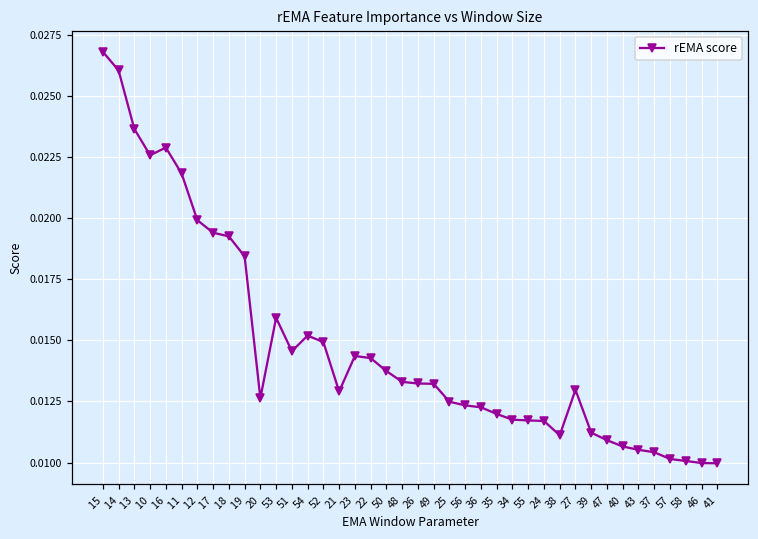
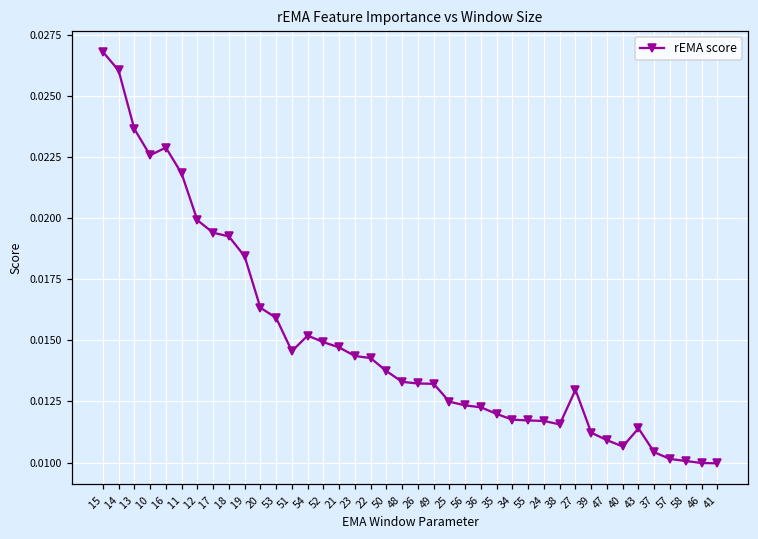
  {
    "15": 0.0268,
    "14": 0.0260,
    "13": 0.0236,
    "10": 0.0226,
    "16": 0.0229,
    "11": 0.0218,
    "12": 0.0199,
    "17": 0.0194,
    "18": 0.0193,
    "19": 0.0184,
-   "20": 0.0126,
+   "20": 0.0163,
    "53": 0.0159,
    "51": 0.0146,
    "54": 0.0152,
    "52": 0.0149,
-   "21": 0.0129,
+   "21": 0.0147,
    "23": 0.0144,
    "22": 0.0143,
    "50": 0.0137,
    "48": 0.0133,
    "26": 0.0132,
    "49": 0.0132,
    "25": 0.0125,
    "56": 0.0123,
    "36": 0.0123,
    "35": 0.0120,
    "34": 0.0118,
    "55": 0.0117,
    "24": 0.0117,
-   "38": 0.0111,
+   "38": 0.0116,
    "27": 0.0130,
    "39": 0.0112,
    "47": 0.0109,
    "40": 0.0107,
-   "43": 0.0105,
+   "43": 0.0114,
    "37": 0.0104,
    "57": 0.0101,
    "58": 0.0101,
    "46": 0.0100,
    "41": 0.0100
  }
